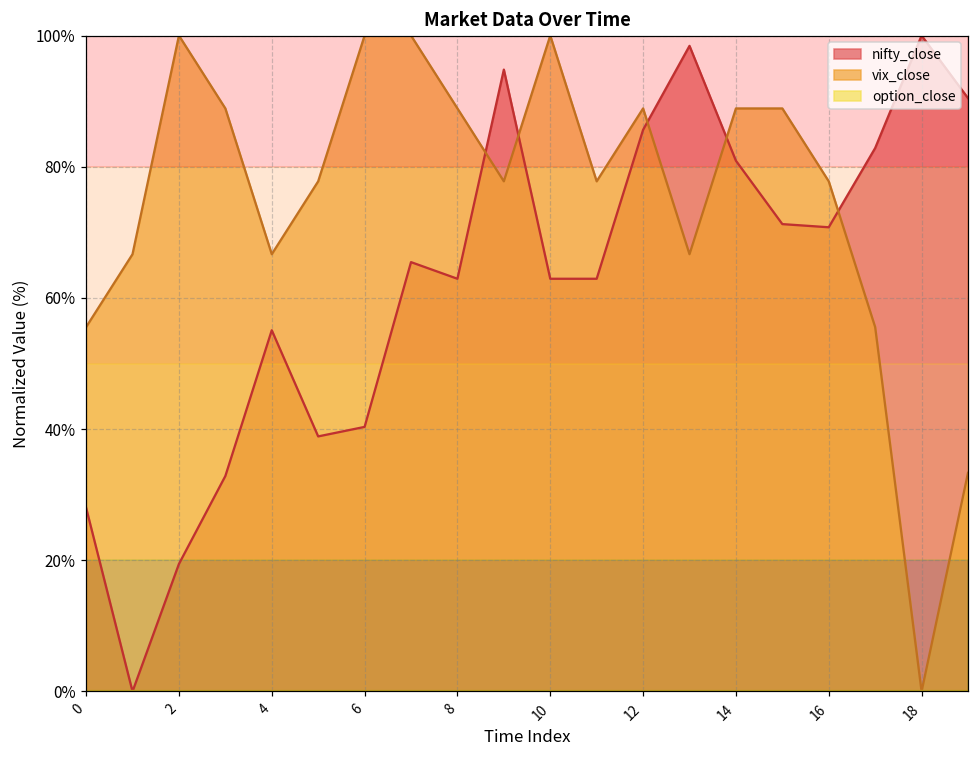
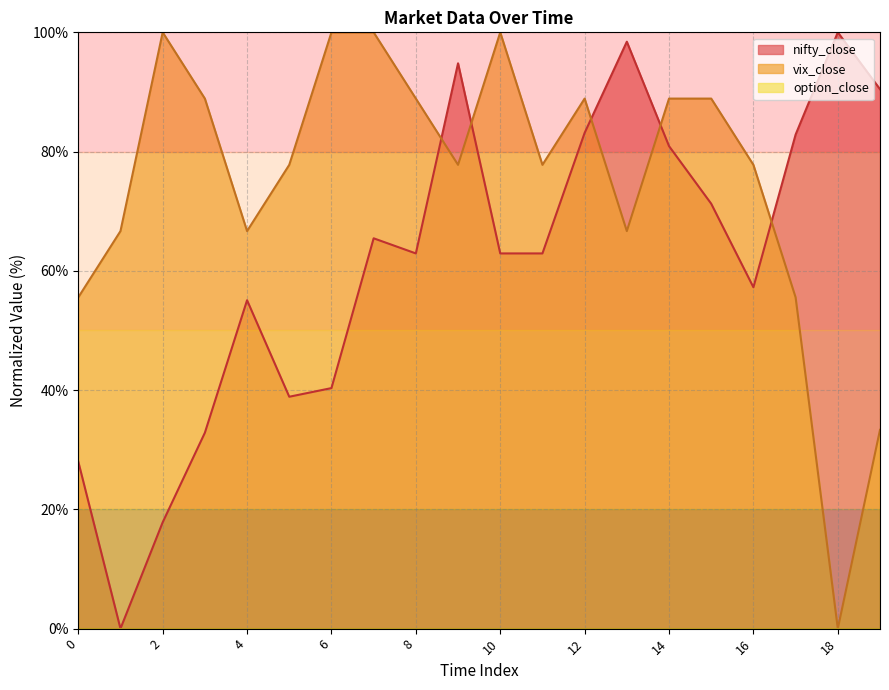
  {
    "nifty_close": {
      "0": "28%",
-     "2": "19%",
+     "2": "18%",
      "4": "55%",
      "6": "40%",
      "8": "63%",
      "10": "63%",
-     "12": "86%",
+     "12": "83%",
      "14": "81%",
-     "16": "71%",
+     "16": "57%",
      "18": "100%"
    },
    "vix_close": {
      "0": "56%",
      "2": "100%",
      "4": "67%",
      "6": "100%",
      "8": "89%",
      "10": "100%",
      "12": "89%",
      "14": "89%",
      "16": "78%"
    },
    "option_close": {
      "0": "0%",
      "2": "0%",
      "4": "0%",
      "6": "0%",
      "8": "0%",
      "10": "0%",
      "12": "0%",
      "14": "0%",
      "16": "0%"
    }
  }
